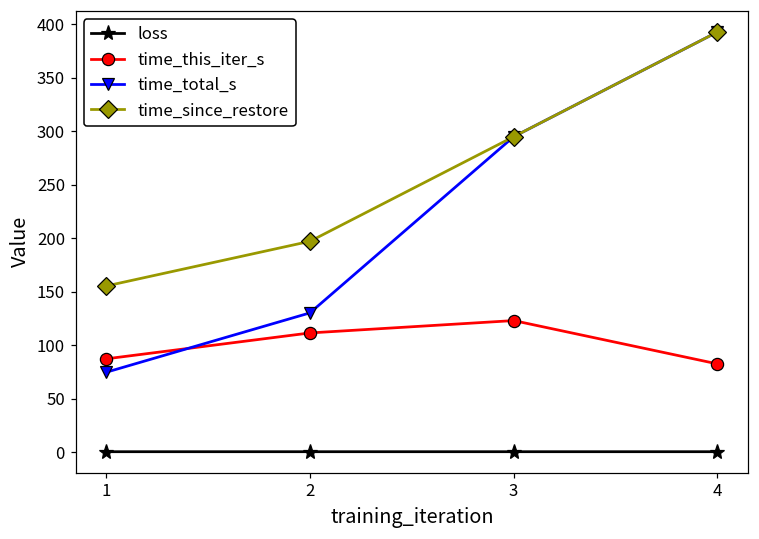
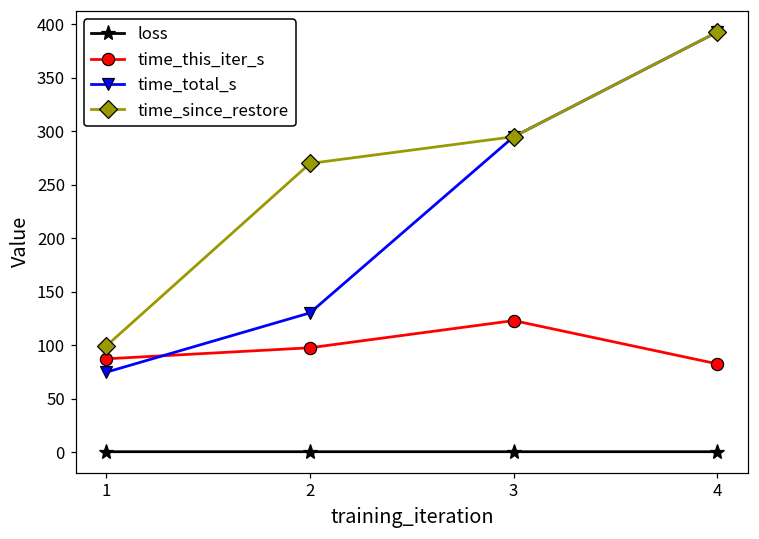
  {
    "loss": {
      "1": 0,
      "2": 0,
      "3": 0,
      "4": 0
    },
    "time_this_iter_s": {
      "1": 90,
-     "2": 110,
+     "2": 100,
      "3": 120,
      "4": 80
    },
    "time_total_s": {
      "1": 70,
      "2": 130
    },
    "time_since_restore": {
-     "1": 160,
-     "2": 200
+     "1": 100,
+     "2": 270
    }
  }
